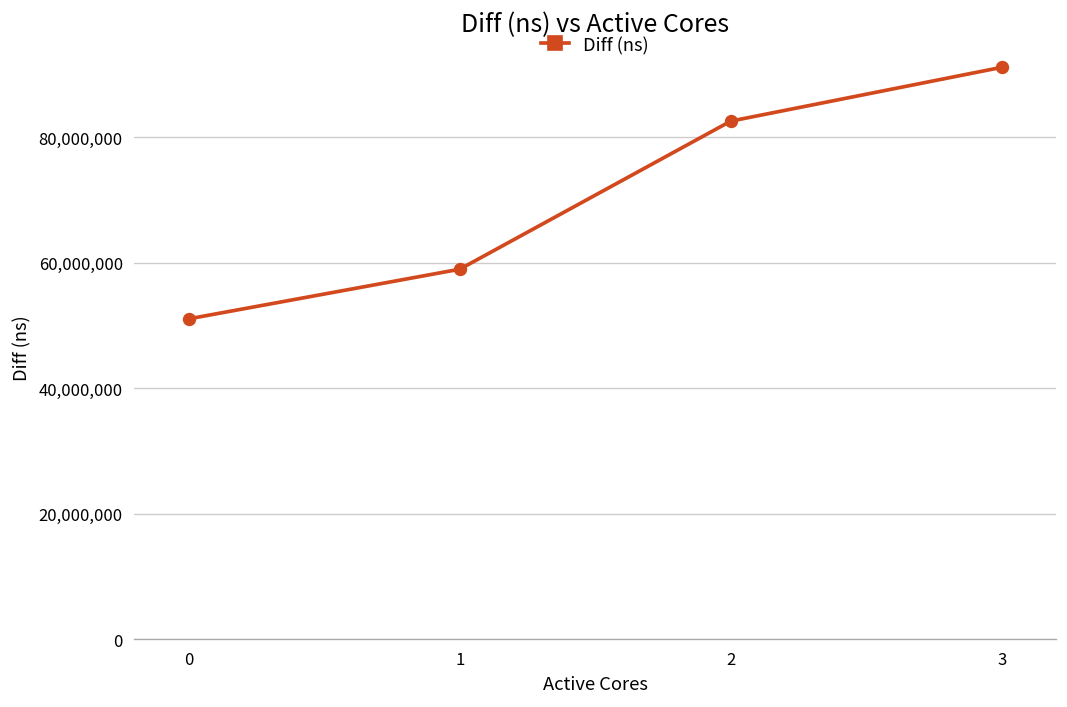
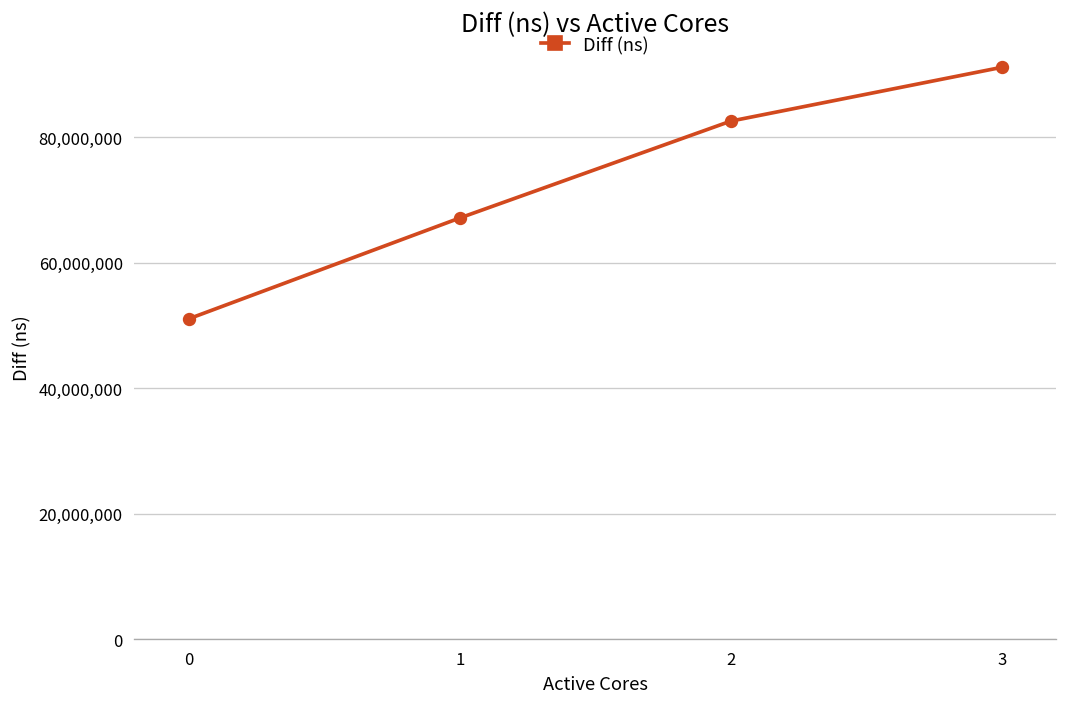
  {
    "0": "51,000,000",
-   "1": "59,000,000",
+   "1": "67,000,000",
    "2": "83,000,000",
    "3": "91,000,000"
  }
